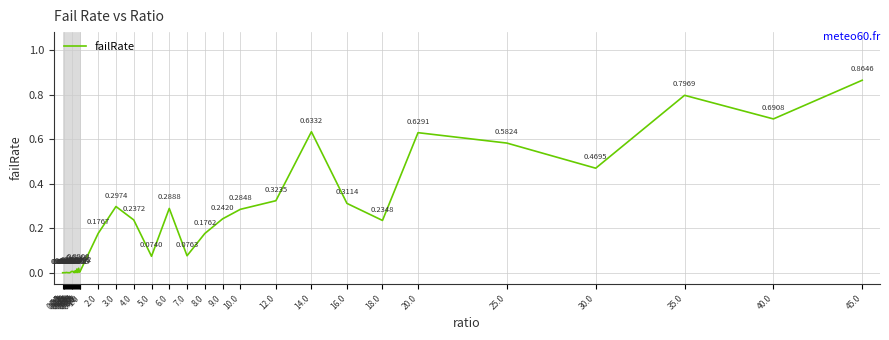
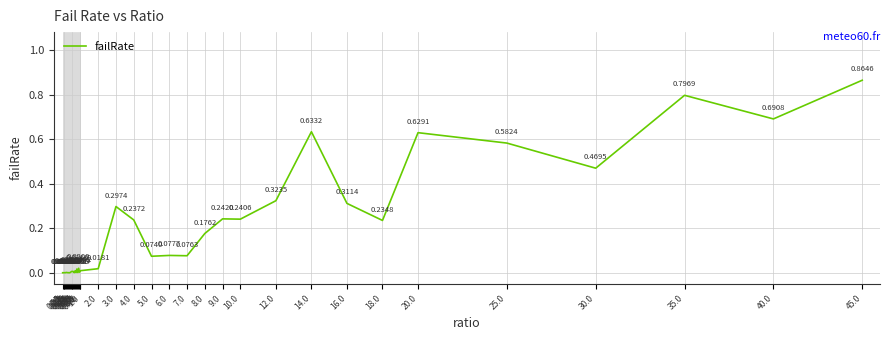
  {
-   "2.0": 0.1767,
+   "2.0": 0.0181,
    "3.0": 0.2974,
    "4.0": 0.2372,
-   "6.0": 0.2888,
+   "6.0": 0.0777,
    "8.0": 0.1762,
-   "10.0": 0.2848,
+   "10.0": 0.2406,
    "12.0": 0.3235,
    "14.0": 0.6332,
    "16.0": 0.3114,
    "18.0": 0.2348,
    "20.0": 0.6291,
    "25.0": 0.5824,
    "30.0": 0.4695,
    "35.0": 0.7969,
    "40.0": 0.6908,
    "45.0": 0.8646
  }
